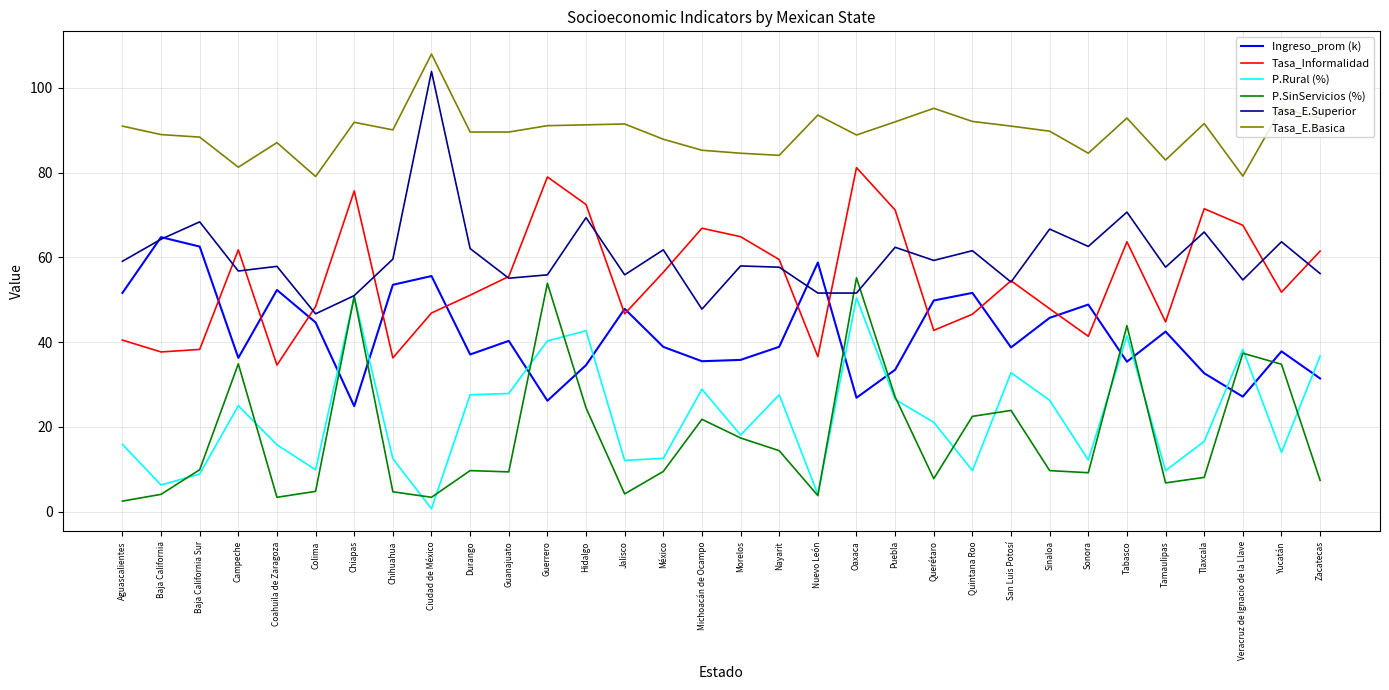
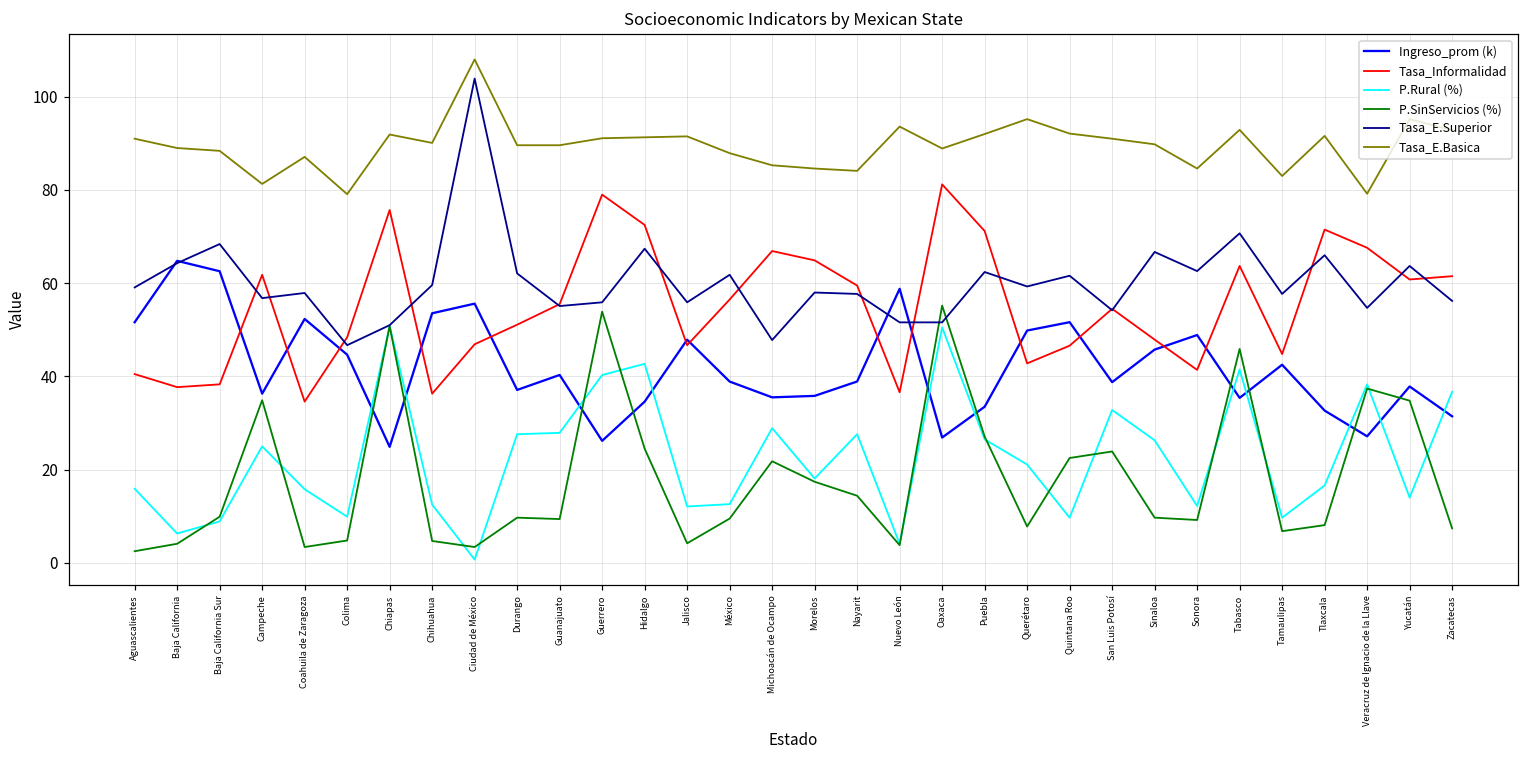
  {
    "Ingreso_prom (k)": {
      "Aguascalientes": 52,
      "Baja California Sur": 63,
      "Campeche": 36,
      "Coahuila de Zaragoza": 52,
      "Colima": 45,
      "Chiapas": 25,
      "Chihuahua": 54,
      "Ciudad de México": 56,
      "Durango": 37,
      "Guanajuato": 40,
      "Guerrero": 26,
      "Hidalgo": 35,
      "Jalisco": 48,
      "México": 39,
      "Michoacán de Ocampo": 36,
      "Morelos": 36,
      "Nayarit": 39,
      "Nuevo León": 59,
      "Oaxaca": 27,
      "Puebla": 33,
      "Querétaro": 50,
      "Quintana Roo": 52,
      "San Luis Potosí": 39,
      "Sinaloa": 46,
      "Sonora": 49,
      "Tabasco": 35,
      "Tamaulipas": 43,
      "Tlaxcala": 33,
      "Veracruz de Ignacio de la Llave": 27,
      "Yucatán": 38,
      "Zacatecas": 31
    },
    "Tasa_Informalidad": {
      "Aguascalientes": 41,
      "Baja California": 38,
      "Baja California Sur": 38,
      "Campeche": 62,
      "Coahuila de Zaragoza": 35,
      "Colima": 48,
      "Chiapas": 76,
      "Chihuahua": 36,
      "Ciudad de México": 47,
      "Durango": 51,
      "Guerrero": 79,
      "Hidalgo": 73,
      "Jalisco": 47,
      "México": 57,
      "Michoacán de Ocampo": 67,
      "Morelos": 65,
      "Nayarit": 60,
      "Nuevo León": 37,
      "Oaxaca": 81,
      "Puebla": 71,
      "Querétaro": 43,
      "Quintana Roo": 47,
      "Sinaloa": 48,
      "Sonora": 41,
      "Tabasco": 64,
      "Tamaulipas": 45,
      "Tlaxcala": 72,
      "Veracruz de Ignacio de la Llave": 68,
-     "Yucatán": 52,
+     "Yucatán": 61,
      "Zacatecas": 62
    },
    "P.Rural (%)": {
      "Aguascalientes": 16,
      "Baja California": 6,
      "Baja California Sur": 9,
      "Campeche": 25,
      "Coahuila de Zaragoza": 16,
      "Colima": 10,
      "Chihuahua": 13,
      "Ciudad de México": 1,
      "Durango": 28,
      "Guanajuato": 28,
      "Guerrero": 40,
      "Hidalgo": 43,
      "Jalisco": 12,
      "México": 13,
      "Michoacán de Ocampo": 29,
      "Morelos": 18,
      "Nayarit": 28,
      "Oaxaca": 51,
      "Querétaro": 21,
      "Quintana Roo": 10,
      "San Luis Potosí": 33,
      "Sinaloa": 26,
      "Sonora": 12,
      "Tabasco": 42,
      "Tamaulipas": 10,
      "Tlaxcala": 17,
      "Veracruz de Ignacio de la Llave": 38,
      "Yucatán": 14,
      "Zacatecas": 37
    },
    "P.SinServicios (%)": {
      "Aguascalientes": 3,
      "Baja California": 4,
      "Baja California Sur": 10,
      "Campeche": 35,
      "Coahuila de Zaragoza": 3,
      "Colima": 5,
      "Chihuahua": 5,
      "Ciudad de México": 3,
      "Durango": 10,
      "Guanajuato": 9,
      "Guerrero": 54,
      "Hidalgo": 25,
      "Jalisco": 4,
      "México": 10,
      "Michoacán de Ocampo": 22,
      "Morelos": 17,
      "Nayarit": 14,
      "Oaxaca": 55,
      "Querétaro": 8,
      "Quintana Roo": 23,
      "San Luis Potosí": 24,
      "Sinaloa": 10,
      "Sonora": 9,
-     "Tabasco": 44,
+     "Tabasco": 46,
      "Tamaulipas": 7,
      "Tlaxcala": 8,
      "Veracruz de Ignacio de la Llave": 37,
      "Yucatán": 35,
      "Zacatecas": 7
    },
    "Tasa_E.Superior": {
      "Aguascalientes": 59,
      "Baja California Sur": 68,
      "Campeche": 57,
      "Coahuila de Zaragoza": 58,
      "Colima": 47,
      "Chihuahua": 60,
      "Ciudad de México": 104,
      "Durango": 62,
      "Guerrero": 56,
-     "Hidalgo": 69,
+     "Hidalgo": 67,
      "Jalisco": 56,
      "México": 62,
      "Michoacán de Ocampo": 48,
      "Morelos": 58,
      "Nayarit": 58,
      "Nuevo León": 52,
      "Oaxaca": 52,
      "Puebla": 62,
      "Querétaro": 59,
      "Quintana Roo": 62,
      "Sinaloa": 67,
      "Sonora": 63,
      "Tabasco": 71,
      "Tamaulipas": 58,
      "Tlaxcala": 66,
      "Veracruz de Ignacio de la Llave": 55,
      "Yucatán": 64,
      "Zacatecas": 56
    },
    "Tasa_E.Basica": {
      "Aguascalientes": 91,
      "Baja California": 89,
      "Baja California Sur": 88,
      "Campeche": 81,
      "Coahuila de Zaragoza": 87,
      "Colima": 79,
      "Chiapas": 92,
      "Chihuahua": 90,
      "Ciudad de México": 108,
      "Durango": 90,
      "Guanajuato": 90,
      "Guerrero": 91,
      "Hidalgo": 91,
      "Jalisco": 92,
      "México": 88,
      "Michoacán de Ocampo": 85,
      "Morelos": 85,
      "Nayarit": 84,
      "Nuevo León": 94,
      "Oaxaca": 89,
      "Puebla": 92,
      "Querétaro": 95,
      "Quintana Roo": 92,
      "San Luis Potosí": 91,
      "Sinaloa": 90,
      "Sonora": 85,
      "Tabasco": 93,
      "Tamaulipas": 83,
      "Tlaxcala": 92,
      "Veracruz de Ignacio de la Llave": 79
    }
  }
